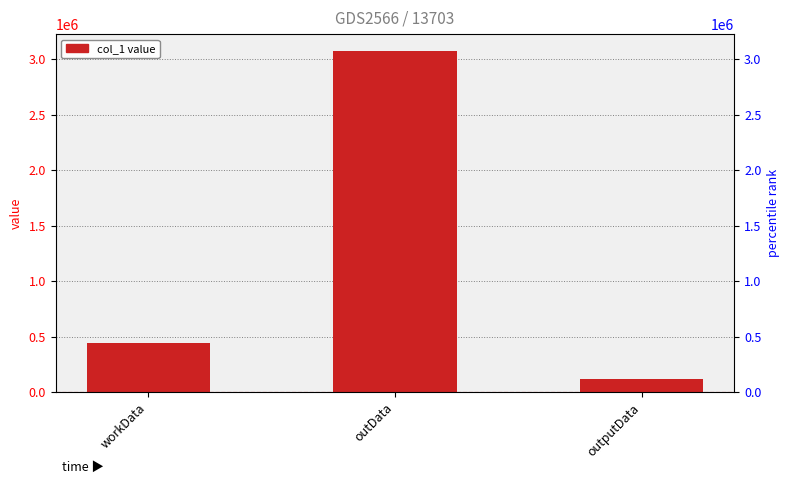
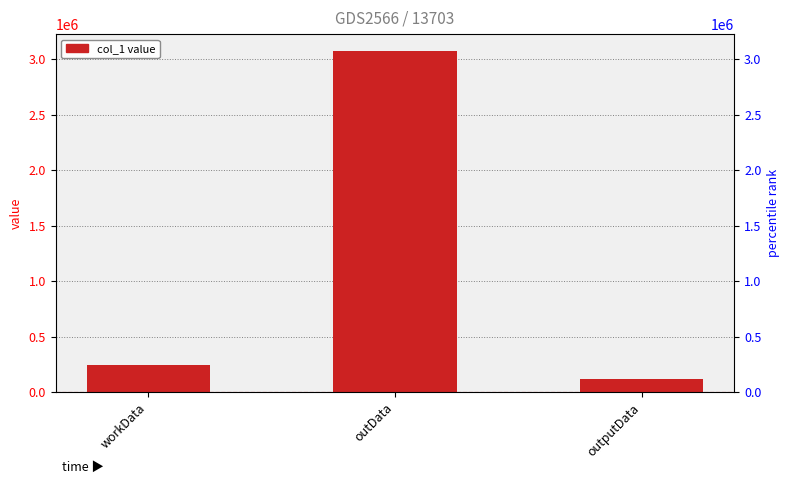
  {
-   "workData": 440000,
+   "workData": 240000,
    "outData": 3070000,
    "outputData": 120000
  }
